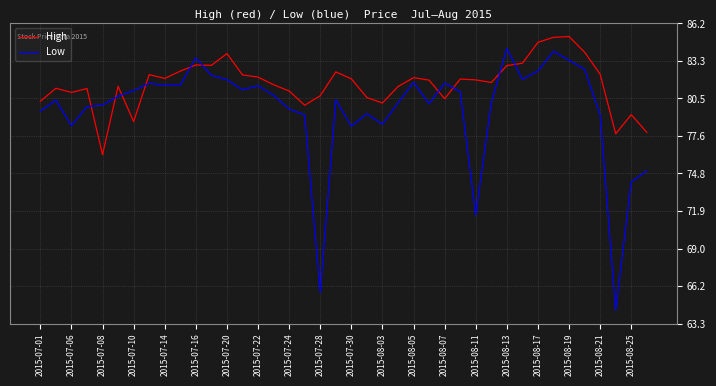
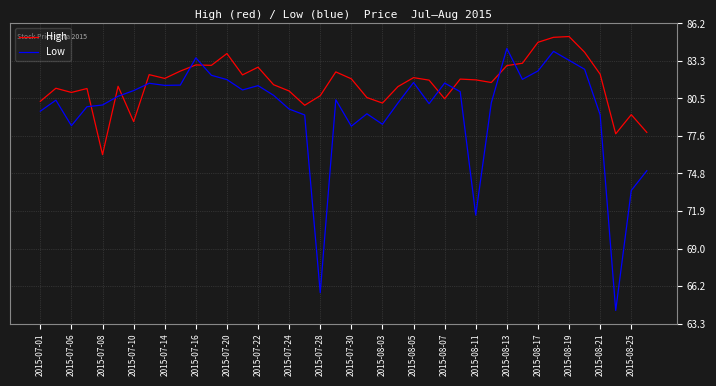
  {
    "High": {
      "2015-07-01": 80.3,
      "2015-07-06": 80.9,
      "2015-07-08": 76.2,
      "2015-07-10": 78.7,
      "2015-07-14": 82.0,
      "2015-07-16": 83.0,
      "2015-07-20": 83.9,
-     "2015-07-22": 82.1,
+     "2015-07-22": 82.9,
      "2015-07-24": 81.1,
      "2015-07-28": 80.7,
      "2015-07-30": 82.0,
      "2015-08-03": 80.1,
      "2015-08-05": 82.1,
      "2015-08-07": 80.5,
      "2015-08-11": 81.9,
      "2015-08-13": 83.0,
      "2015-08-17": 84.8,
      "2015-08-19": 85.2,
      "2015-08-21": 82.3,
      "2015-08-25": 79.2
    },
    "Low": {
      "2015-07-01": 79.5,
      "2015-07-06": 78.4,
      "2015-07-08": 80.0,
      "2015-07-10": 81.1,
      "2015-07-14": 81.5,
      "2015-07-16": 83.6,
      "2015-07-20": 81.9,
      "2015-07-22": 81.5,
      "2015-07-24": 79.7,
      "2015-07-28": 65.6,
      "2015-07-30": 78.4,
      "2015-08-03": 78.5,
      "2015-08-05": 81.7,
      "2015-08-07": 81.7,
      "2015-08-11": 71.6,
      "2015-08-13": 84.3,
      "2015-08-17": 82.6,
      "2015-08-19": 83.4,
      "2015-08-21": 79.2,
-     "2015-08-25": 74.1
+     "2015-08-25": 73.4
    }
  }
